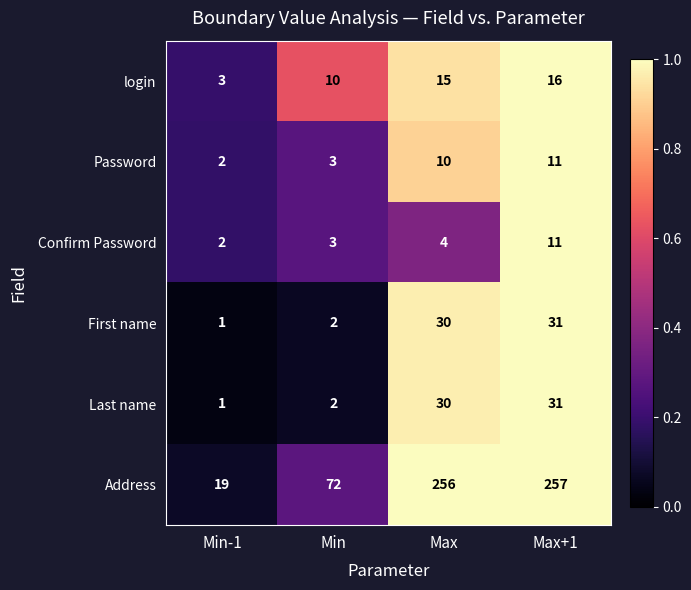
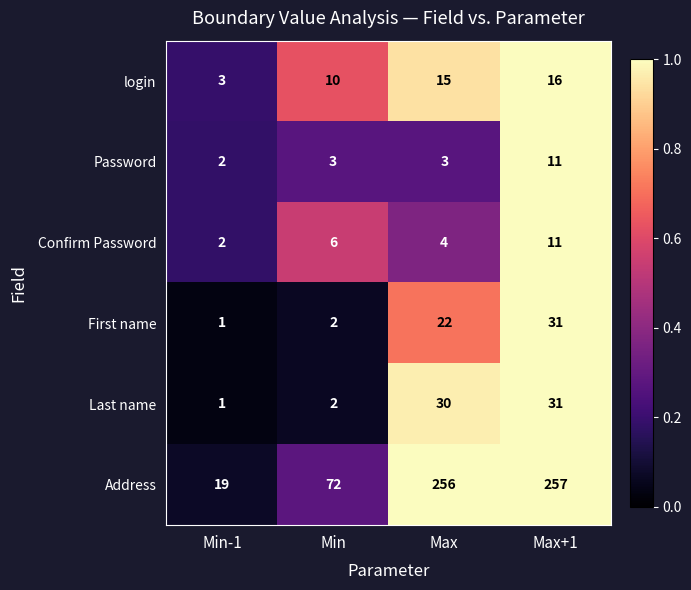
  {
    "login": {
      "Min-1": 3,
      "Min": 10,
      "Max": 15,
      "Max+1": 16
    },
    "Password": {
      "Min-1": 2,
      "Min": 3,
-     "Max": 10,
+     "Max": 3,
      "Max+1": 11
    },
    "Confirm Password": {
      "Min-1": 2,
-     "Min": 3,
+     "Min": 6,
      "Max": 4,
      "Max+1": 11
    },
    "First name": {
      "Min-1": 1,
      "Min": 2,
-     "Max": 30,
+     "Max": 22,
      "Max+1": 31
    },
    "Last name": {
      "Min-1": 1,
      "Min": 2,
      "Max": 30,
      "Max+1": 31
    },
    "Address": {
      "Min-1": 19,
      "Min": 72,
      "Max": 256,
      "Max+1": 257
    }
  }
